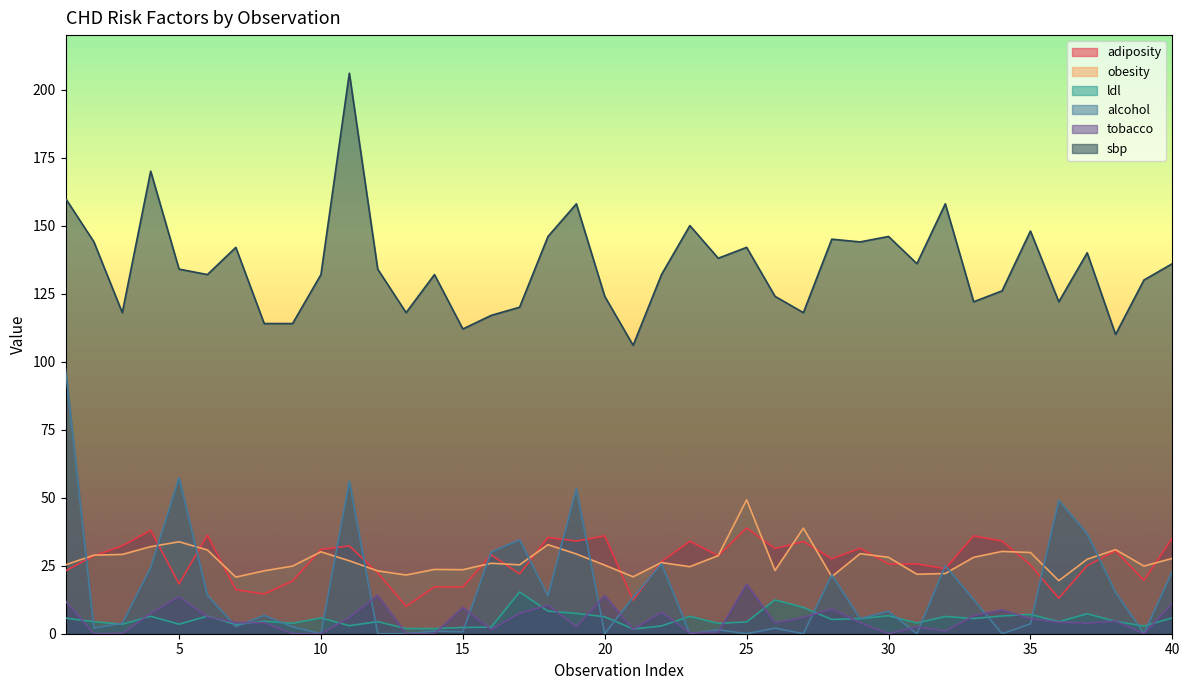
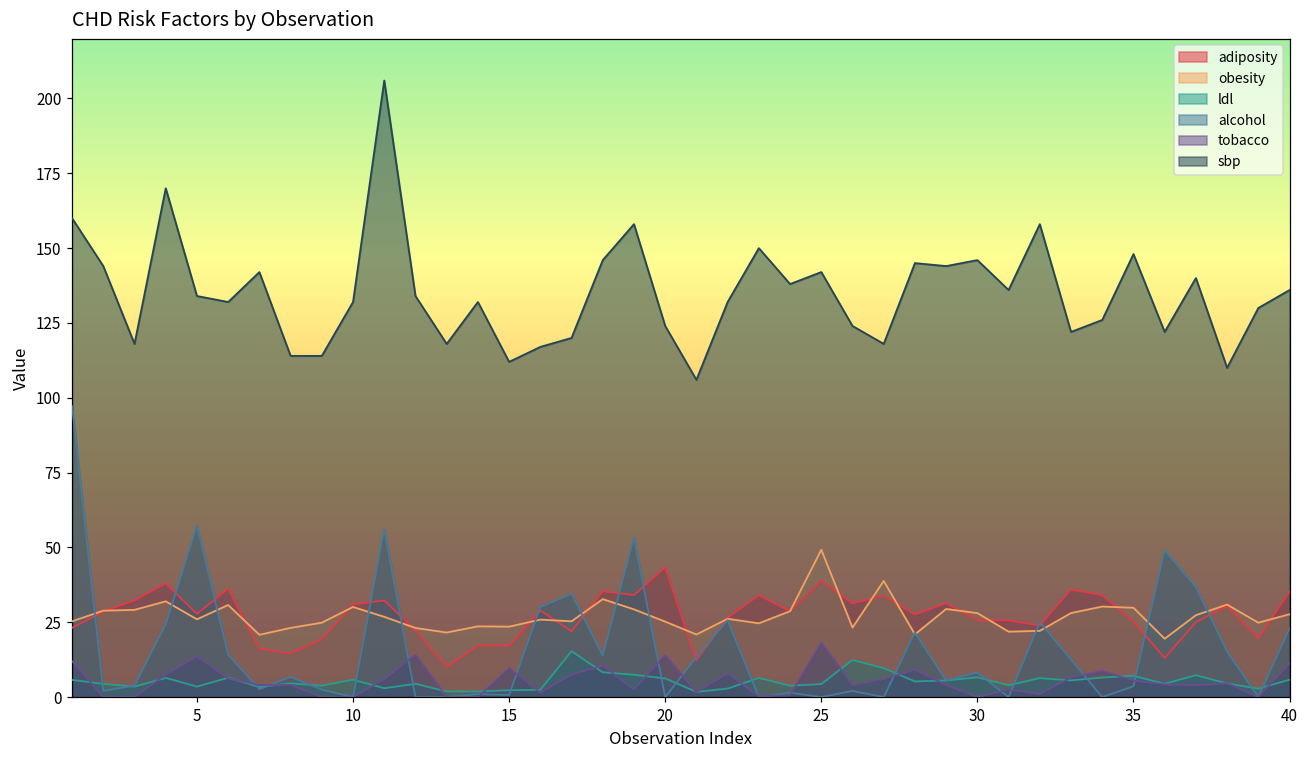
  {
    "adiposity": {
-     "5": 18,
+     "5": 28,
      "15": 17,
-     "20": 36,
+     "20": 43,
      "25": 39,
      "30": 26,
      "35": 25,
      "40": 35
    },
    "obesity": {
-     "5": 34,
+     "5": 26,
      "15": 24,
      "20": 25,
      "25": 49,
      "30": 28,
      "35": 30,
      "40": 28
    },
    "sbp": {
      "5": 134,
      "10": 132,
      "15": 112,
      "20": 124,
      "25": 142,
      "30": 146,
      "35": 148,
      "40": 136
    }
  }
